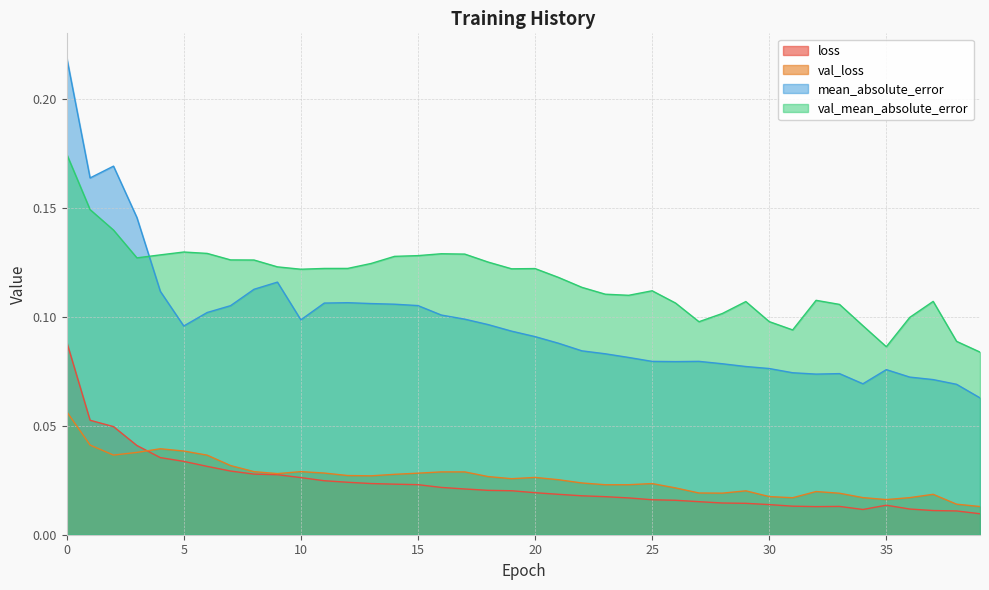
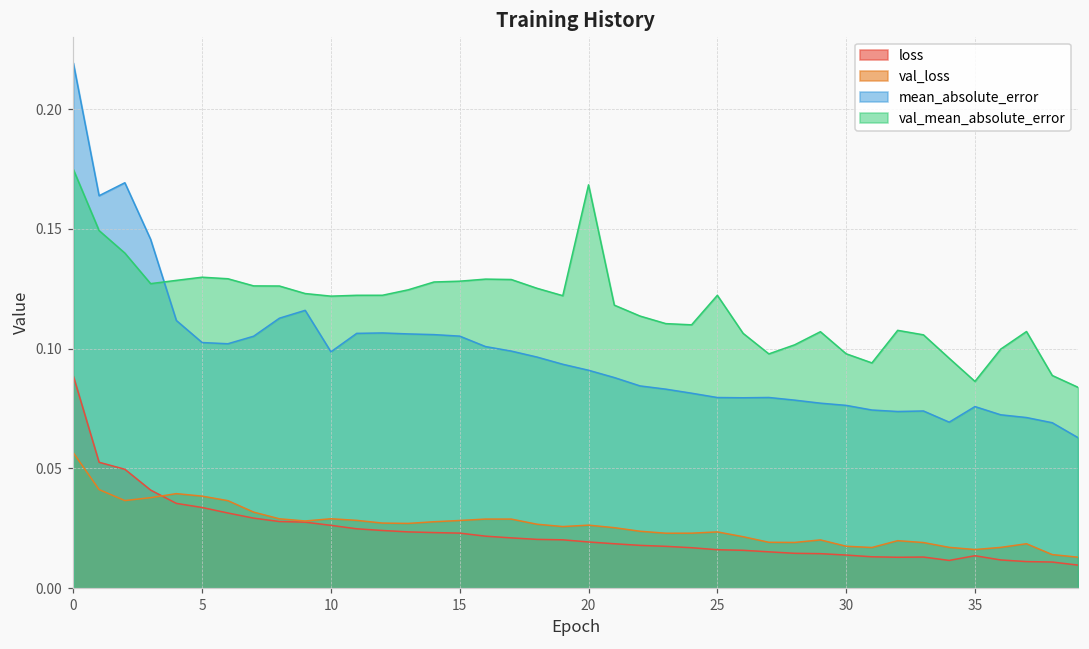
  {
    "mean_absolute_error": {
      "0": 0.219,
-     "5": 0.096,
+     "5": 0.103,
      "10": 0.099,
      "15": 0.105,
      "20": 0.091,
      "25": 0.080,
      "30": 0.076,
      "35": 0.076
    },
    "val_mean_absolute_error": {
      "0": 0.175,
      "5": 0.130,
      "10": 0.122,
      "15": 0.128,
-     "20": 0.122,
-     "25": 0.112,
+     "20": 0.168,
+     "25": 0.122,
      "30": 0.098,
      "35": 0.086
    }
  }
